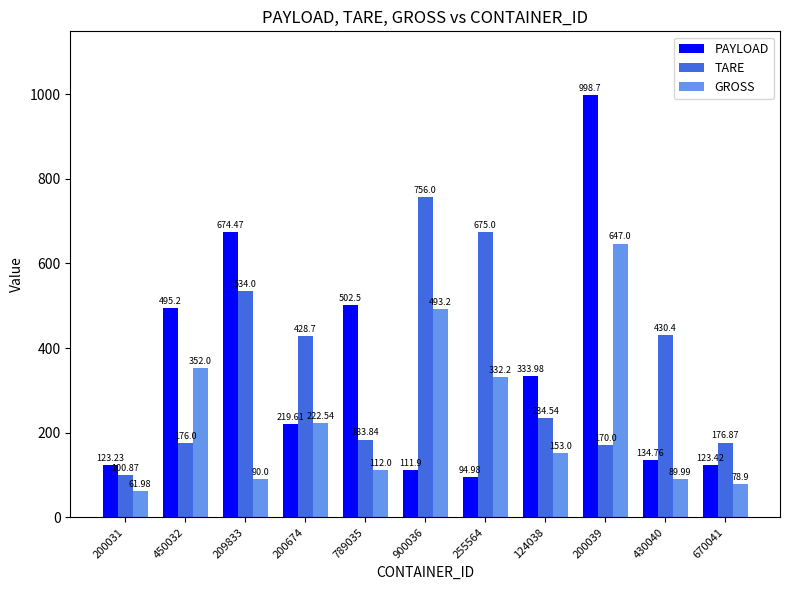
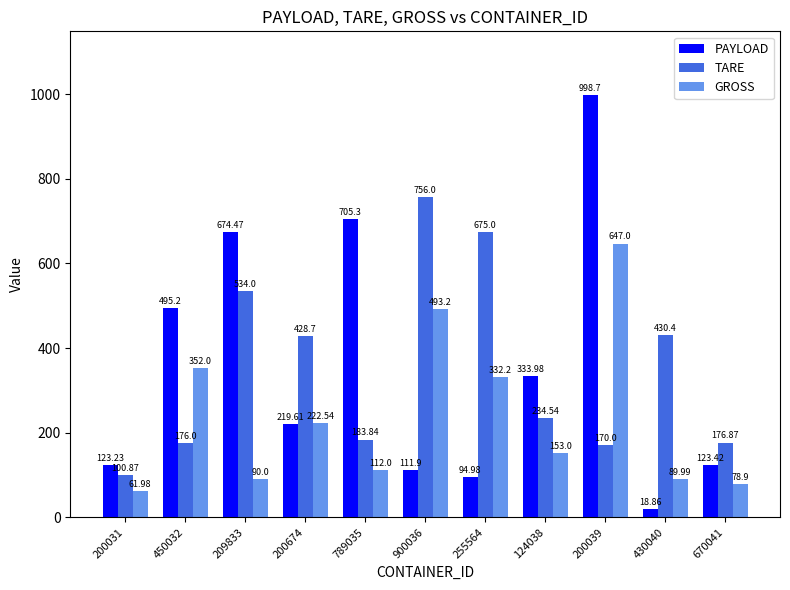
  {
    "PAYLOAD": {
      "200031": 123.23,
      "450032": 495.2,
      "209833": 674.47,
      "200674": 219.61,
-     "789035": 502.5,
+     "789035": 705.3,
      "900036": 111.9,
      "255564": 94.98,
      "124038": 333.98,
      "200039": 998.7,
-     "430040": 134.76,
+     "430040": 18.86,
      "670041": 123.42
    }
  }
